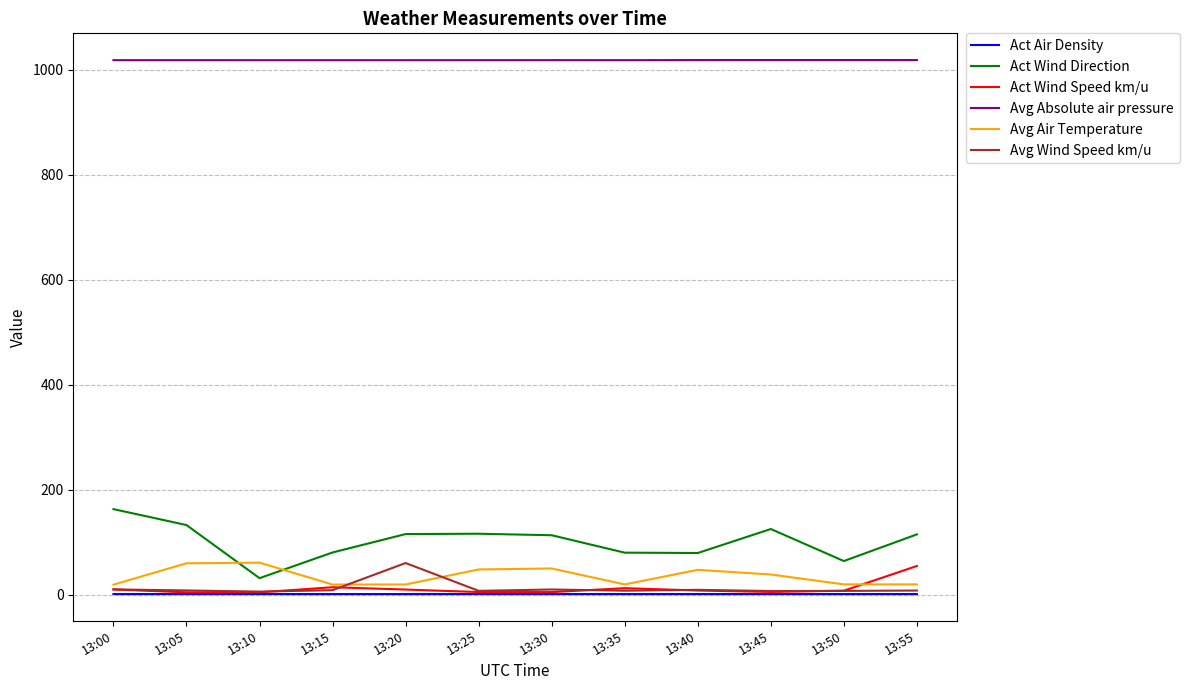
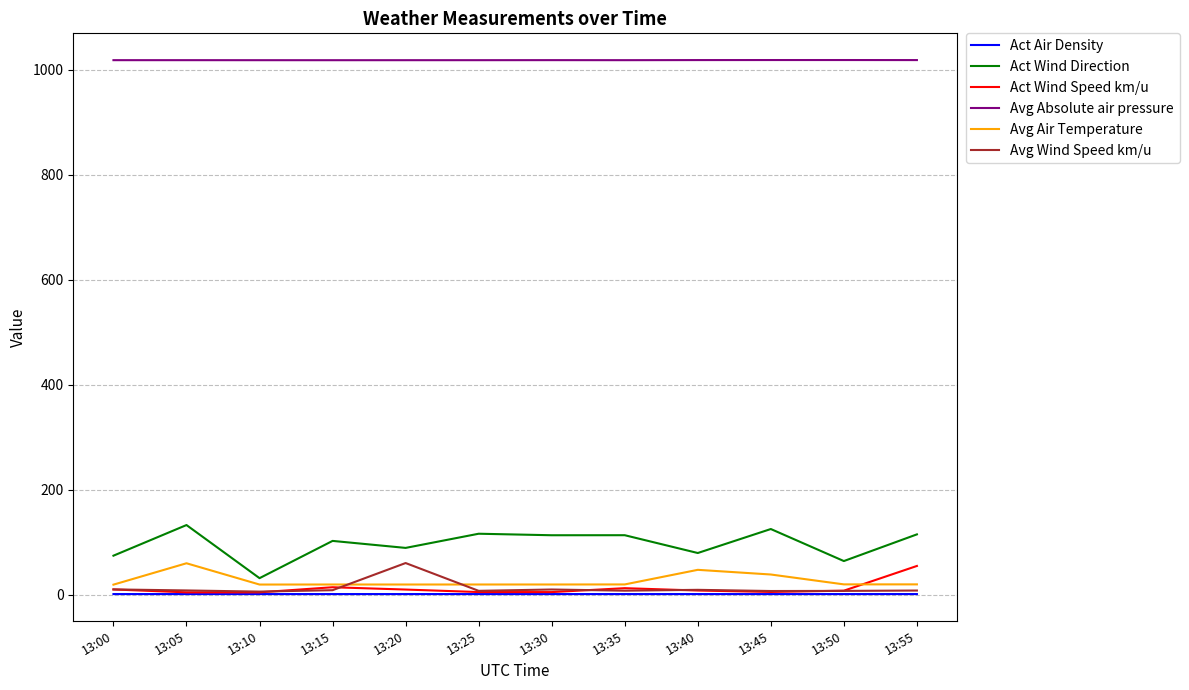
  {
    "Act Air Density": {
      "13:00": 0,
      "13:15": 0,
      "13:20": 0,
      "13:35": 0,
      "13:40": 0,
      "13:50": 0,
      "13:55": 0
    },
    "Act Wind Direction": {
-     "13:00": 160,
+     "13:00": 70,
      "13:05": 130,
      "13:10": 30,
-     "13:15": 80,
-     "13:20": 120,
+     "13:15": 100,
+     "13:20": 90,
      "13:25": 120,
      "13:30": 110,
-     "13:35": 80,
+     "13:35": 110,
      "13:40": 80,
      "13:45": 130,
      "13:50": 60,
      "13:55": 110
    },
    "Act Wind Speed km/u": {
      "13:15": 10,
      "13:20": 10,
      "13:55": 50
    },
    "Avg Absolute air pressure": {
      "13:00": 1020,
      "13:05": 1020,
      "13:10": 1020,
      "13:15": 1020,
      "13:20": 1020,
      "13:25": 1020,
      "13:30": 1020,
      "13:35": 1020,
      "13:40": 1020,
      "13:45": 1020,
      "13:50": 1020,
      "13:55": 1020
    },
    "Avg Air Temperature": {
      "13:00": 20,
      "13:05": 60,
-     "13:10": 60,
+     "13:10": 20,
      "13:15": 20,
      "13:20": 20,
-     "13:25": 50,
-     "13:30": 50,
+     "13:25": 20,
+     "13:30": 20,
      "13:35": 20,
      "13:40": 50,
      "13:45": 40,
      "13:50": 20,
      "13:55": 20
    },
    "Avg Wind Speed km/u": {
      "13:15": 10,
      "13:20": 60,
      "13:30": 10,
      "13:55": 10
    }
  }
